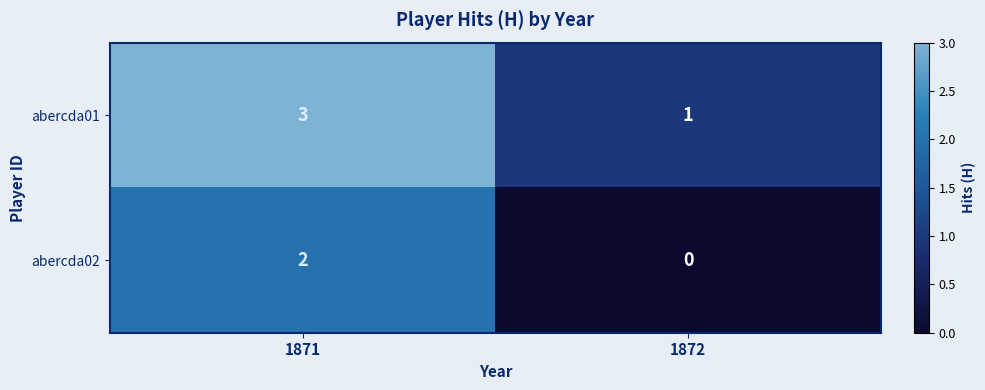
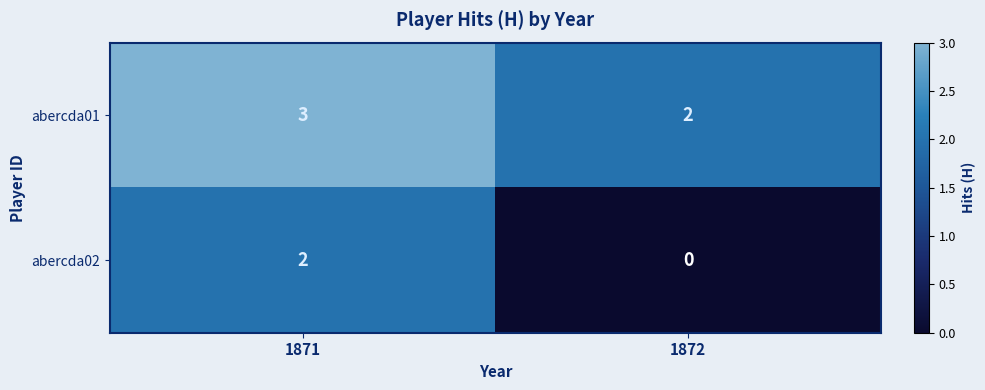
  {
    "abercda01": {
      "1871": 3,
-     "1872": 1
+     "1872": 2
    },
    "abercda02": {
      "1871": 2,
      "1872": 0
    }
  }
